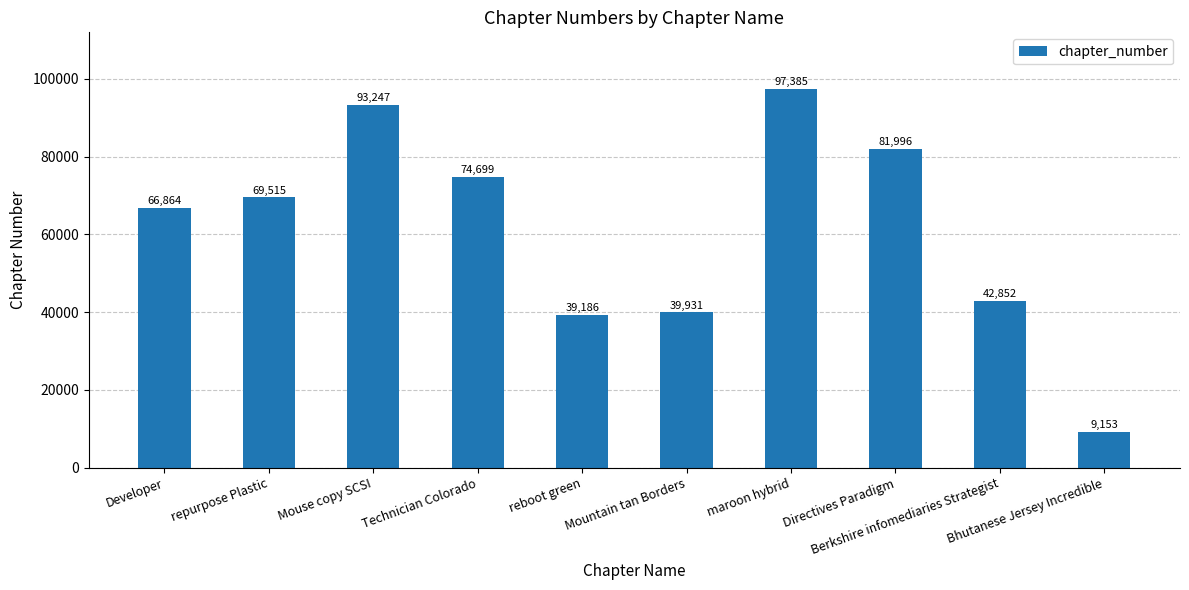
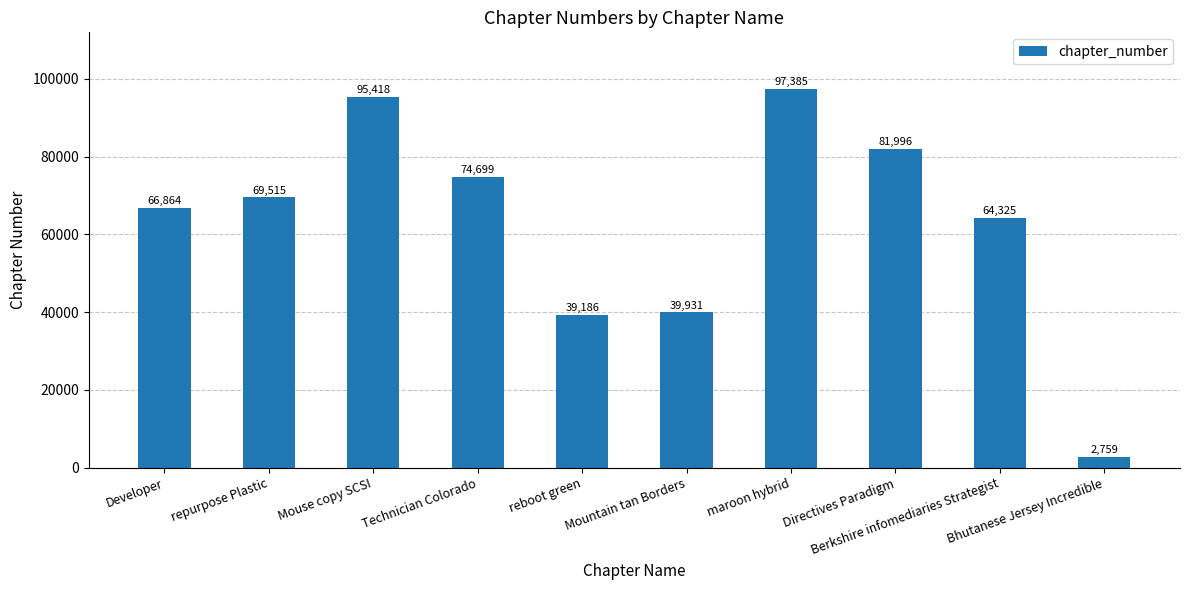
  {
    "Developer": "66,864",
    "repurpose Plastic": "69,515",
-   "Mouse copy SCSI": "93,247",
+   "Mouse copy SCSI": "95,418",
    "Technician Colorado": "74,699",
    "reboot green": "39,186",
    "Mountain tan Borders": "39,931",
    "maroon hybrid": "97,385",
    "Directives Paradigm": "81,996",
-   "Berkshire infomediaries Strategist": "42,852",
-   "Bhutanese Jersey Incredible": "9,153"
+   "Berkshire infomediaries Strategist": "64,325",
+   "Bhutanese Jersey Incredible": "2,759"
  }
